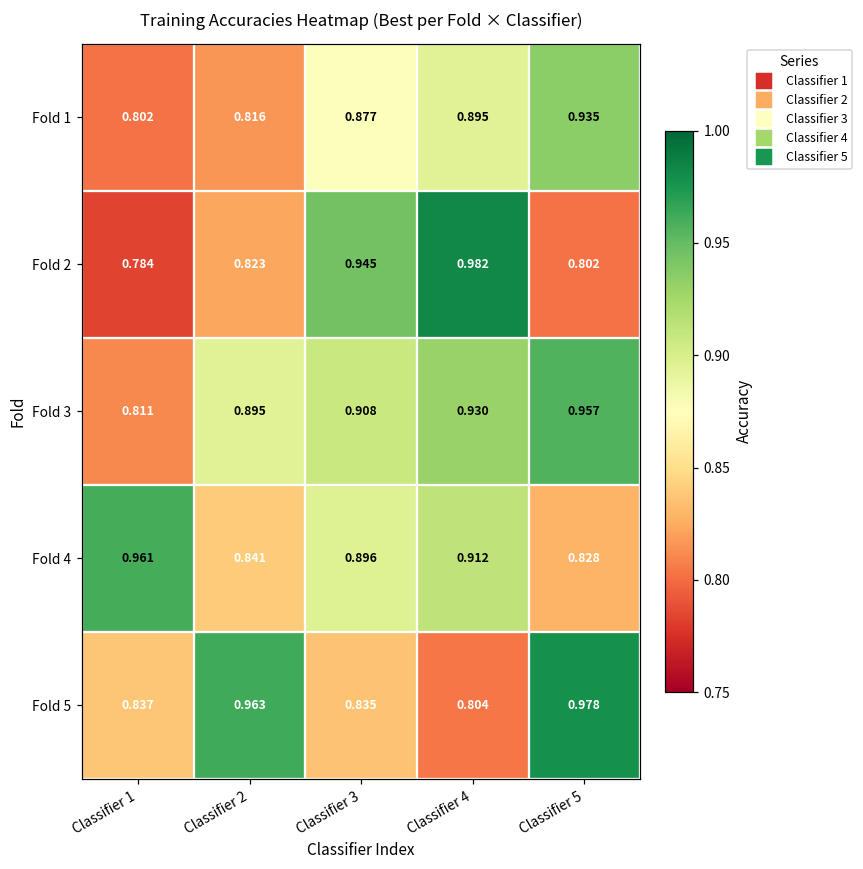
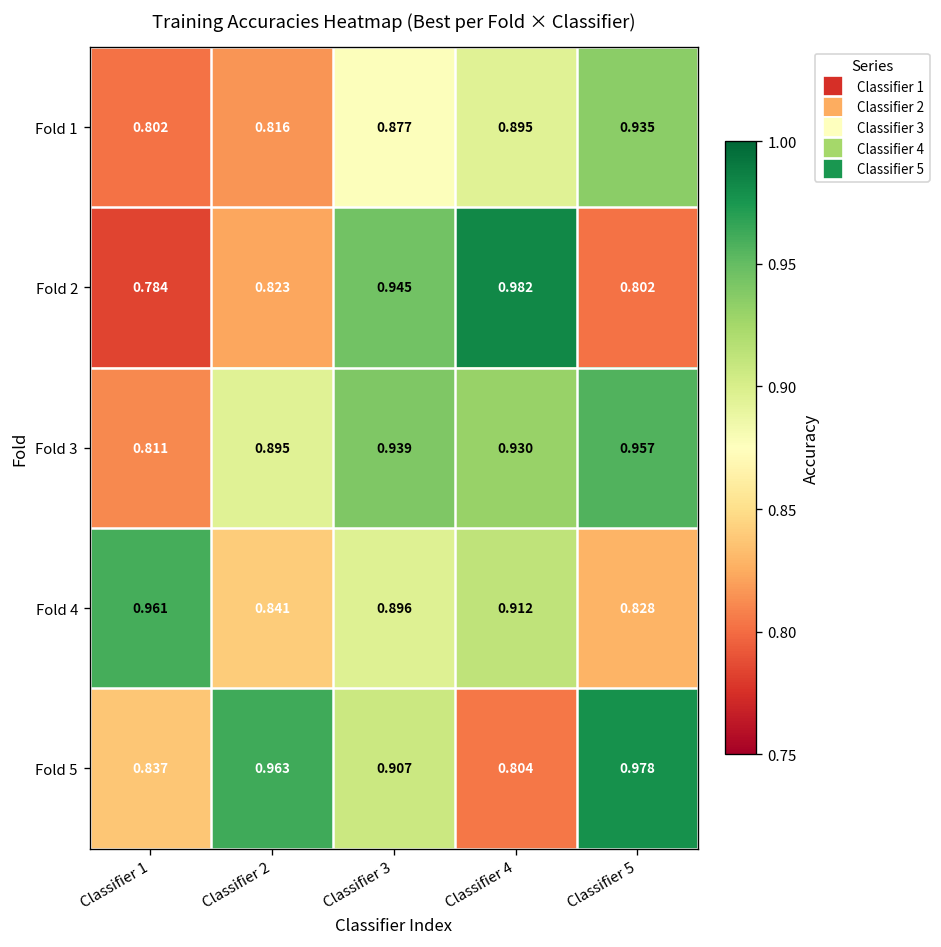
  {
    "Fold 1": {
      "Classifier 1": 0.802,
      "Classifier 2": 0.816,
      "Classifier 3": 0.877,
      "Classifier 4": 0.895,
      "Classifier 5": 0.935
    },
    "Fold 2": {
      "Classifier 1": 0.784,
      "Classifier 2": 0.823,
      "Classifier 3": 0.945,
      "Classifier 4": 0.982,
      "Classifier 5": 0.802
    },
    "Fold 3": {
      "Classifier 1": 0.811,
      "Classifier 2": 0.895,
-     "Classifier 3": 0.908,
+     "Classifier 3": 0.939,
      "Classifier 4": 0.930,
      "Classifier 5": 0.957
    },
    "Fold 4": {
      "Classifier 1": 0.961,
      "Classifier 2": 0.841,
      "Classifier 3": 0.896,
      "Classifier 4": 0.912,
      "Classifier 5": 0.828
    },
    "Fold 5": {
      "Classifier 1": 0.837,
      "Classifier 2": 0.963,
-     "Classifier 3": 0.835,
+     "Classifier 3": 0.907,
      "Classifier 4": 0.804,
      "Classifier 5": 0.978
    }
  }
